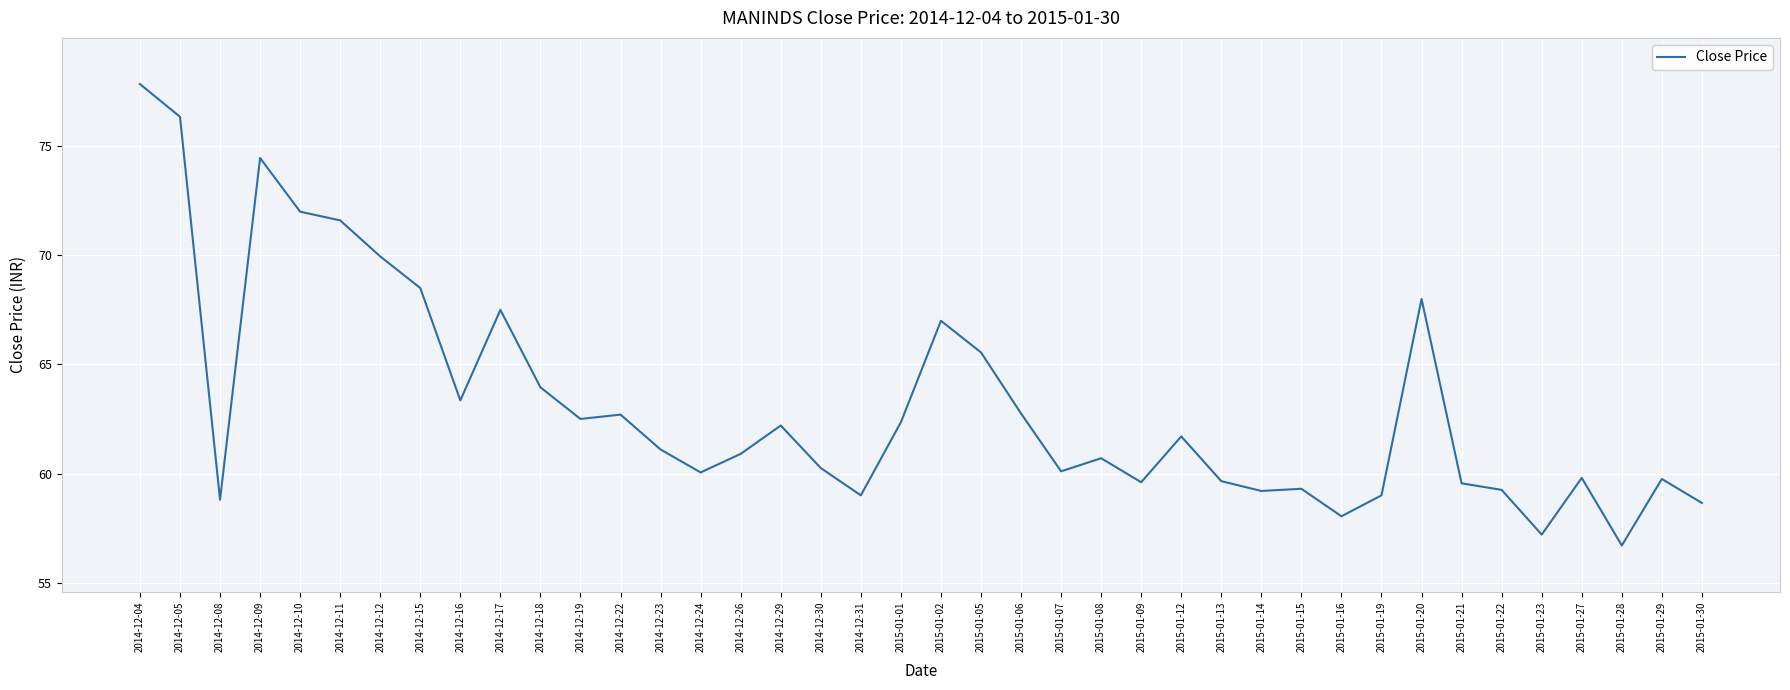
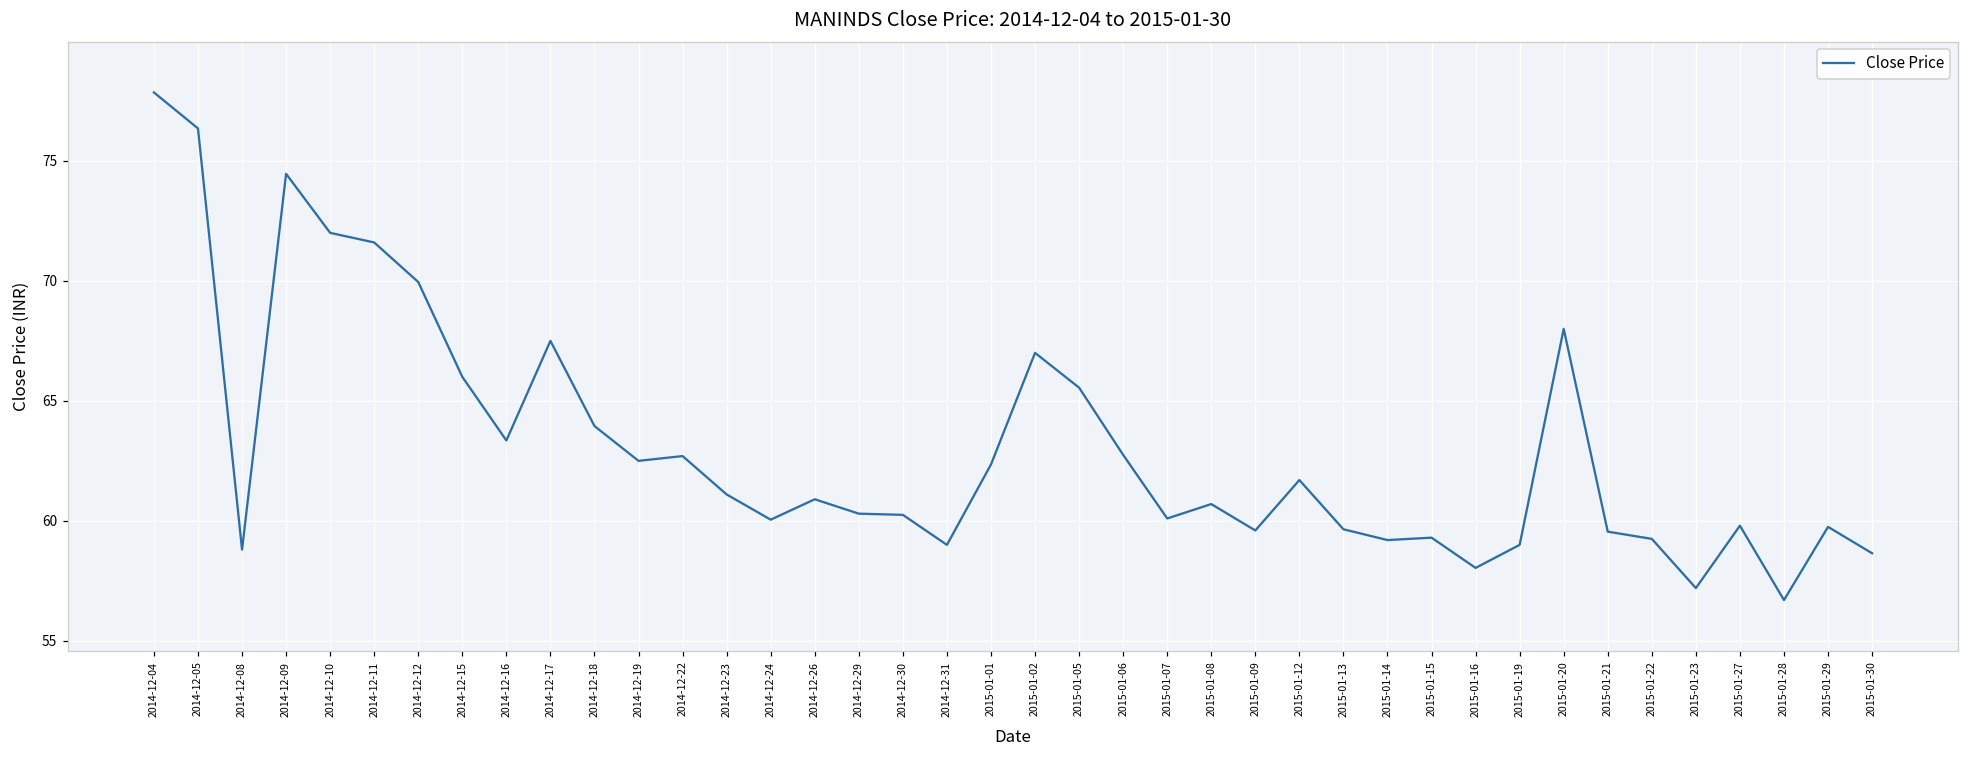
  {
    "2014-12-04": 77.9,
    "2014-12-05": 76.4,
    "2014-12-08": 58.8,
    "2014-12-09": 74.5,
    "2014-12-10": 72.0,
    "2014-12-11": 71.6,
    "2014-12-12": 70.0,
-   "2014-12-15": 68.5,
+   "2014-12-15": 66.0,
    "2014-12-16": 63.4,
    "2014-12-17": 67.5,
    "2014-12-18": 64.0,
    "2014-12-19": 62.5,
    "2014-12-22": 62.7,
    "2014-12-23": 61.1,
    "2014-12-24": 60.1,
    "2014-12-26": 60.9,
-   "2014-12-29": 62.2,
+   "2014-12-29": 60.3,
    "2014-12-30": 60.3,
    "2014-12-31": 59.0,
    "2015-01-01": 62.4,
    "2015-01-02": 67.0,
    "2015-01-05": 65.6,
    "2015-01-06": 62.8,
    "2015-01-07": 60.1,
    "2015-01-08": 60.7,
    "2015-01-09": 59.6,
    "2015-01-12": 61.7,
    "2015-01-13": 59.7,
    "2015-01-14": 59.2,
    "2015-01-15": 59.3,
    "2015-01-16": 58.0,
    "2015-01-19": 59.0,
    "2015-01-20": 68.0,
    "2015-01-21": 59.6,
    "2015-01-22": 59.3,
    "2015-01-23": 57.2,
    "2015-01-27": 59.8,
    "2015-01-28": 56.7,
    "2015-01-29": 59.8,
    "2015-01-30": 58.7
  }
